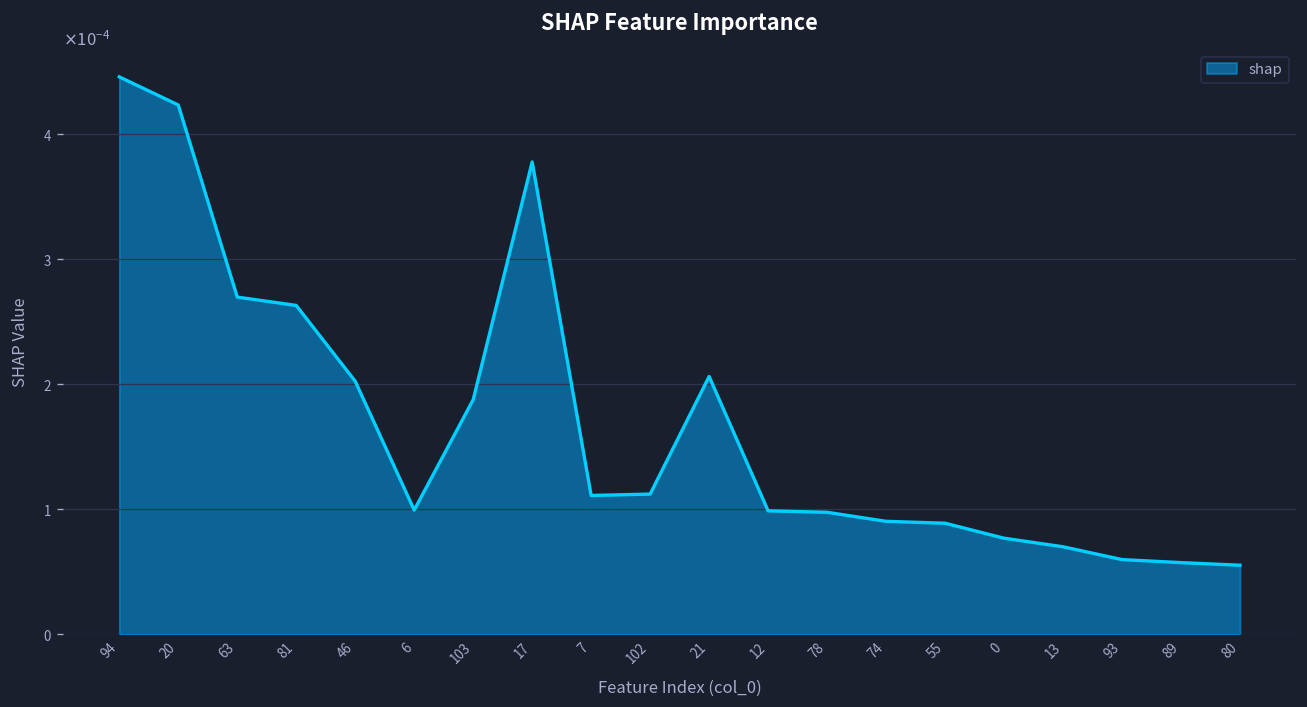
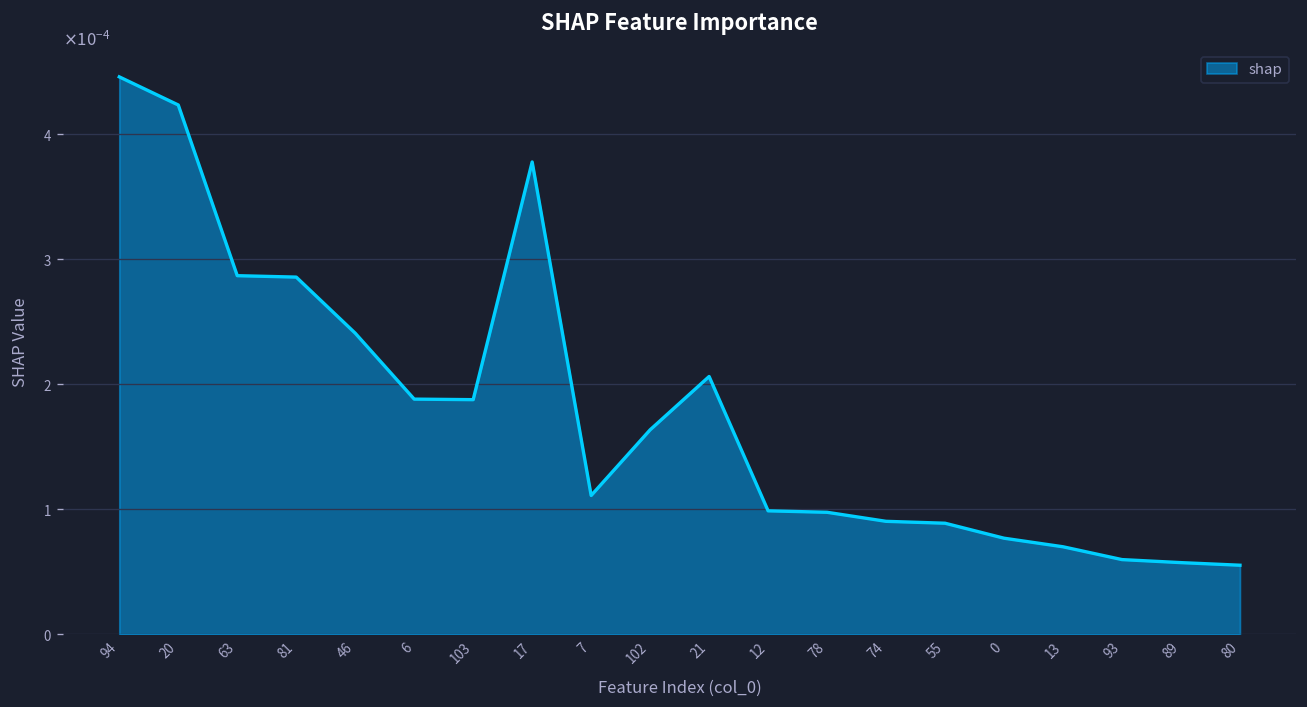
  {
    "94": 0.000445,
    "20": 0.000423,
-   "63": 0.000269,
-   "81": 0.000263,
-   "46": 0.000202,
-   "6": 0.000099,
+   "63": 0.000287,
+   "81": 0.000285,
+   "46": 0.000241,
+   "6": 0.000188,
    "103": 0.000187,
    "17": 0.000377,
    "7": 0.000111,
-   "102": 0.000112,
+   "102": 0.000163,
    "21": 0.000206,
    "12": 0.000099,
    "78": 0.000097,
    "74": 0.000090,
    "55": 0.000089,
    "0": 0.000077,
    "13": 0.000070,
    "93": 0.000060,
    "89": 0.000057,
    "80": 0.000055
  }
